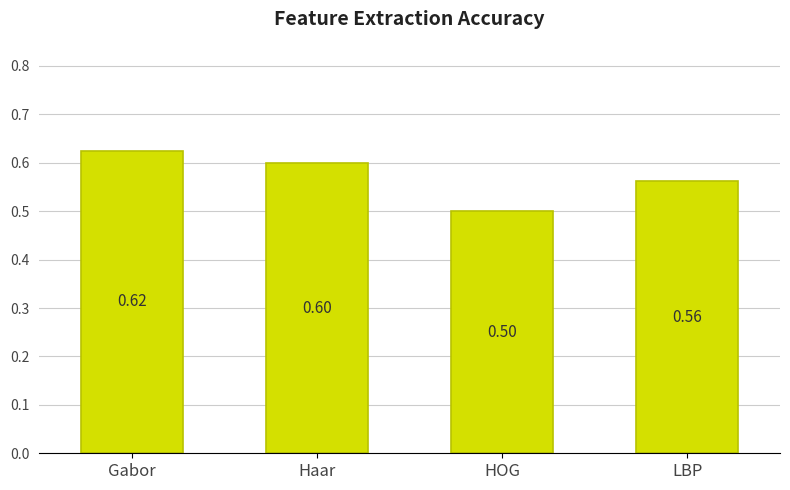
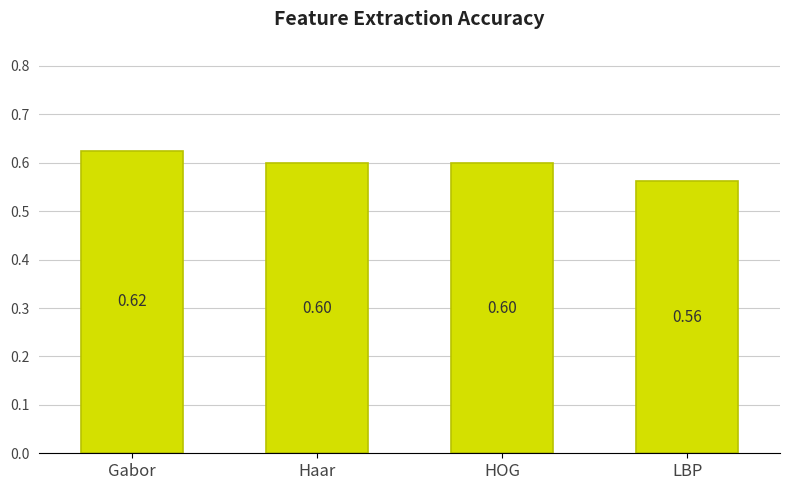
  {
    "Gabor": 0.62,
    "Haar": 0.60,
-   "HOG": 0.50,
+   "HOG": 0.60,
    "LBP": 0.56
  }
